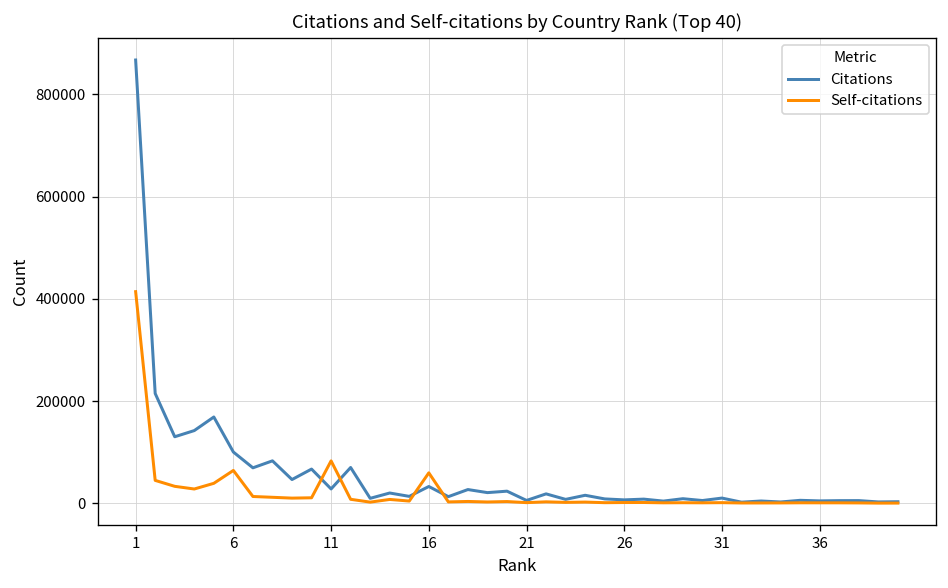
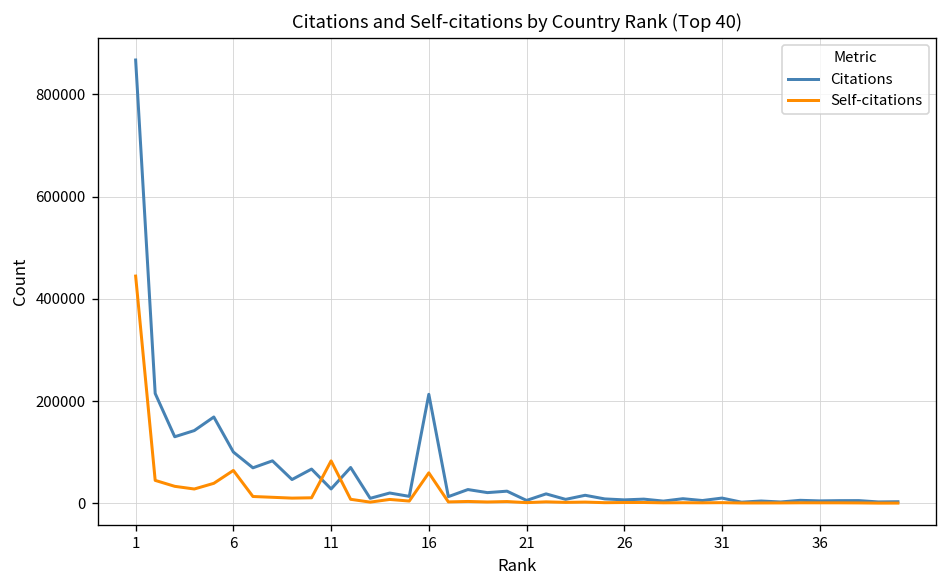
  {
    "Citations": {
      "1": 870000,
      "6": 100000,
      "11": 30000,
-     "16": 30000,
+     "16": 210000,
      "31": 10000
    },
    "Self-citations": {
-     "1": 410000,
+     "1": 440000,
      "6": 60000,
      "11": 80000,
      "16": 60000,
      "31": 0
    }
  }
